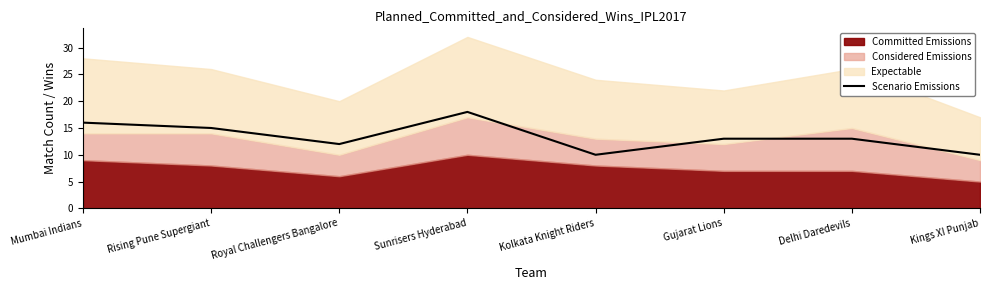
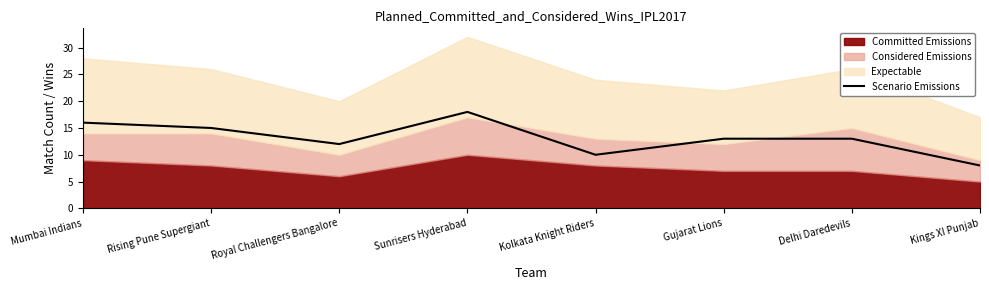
  {
    "Scenario Emissions": {
      "Mumbai Indians": 16,
      "Rising Pune Supergiant": 15,
      "Royal Challengers Bangalore": 12,
      "Sunrisers Hyderabad": 18,
      "Kolkata Knight Riders": 10,
      "Gujarat Lions": 13,
      "Delhi Daredevils": 13,
-     "Kings XI Punjab": 10
+     "Kings XI Punjab": 8
    },
    "Committed Emissions": {
      "Mumbai Indians": 9,
      "Rising Pune Supergiant": 8,
      "Royal Challengers Bangalore": 6,
      "Sunrisers Hyderabad": 10,
      "Kolkata Knight Riders": 8,
      "Gujarat Lions": 7,
      "Delhi Daredevils": 7,
      "Kings XI Punjab": 5
    },
    "Considered Emissions": {
      "Mumbai Indians": 5,
      "Rising Pune Supergiant": 6,
      "Royal Challengers Bangalore": 4,
      "Sunrisers Hyderabad": 7,
      "Kolkata Knight Riders": 5,
      "Gujarat Lions": 5,
      "Delhi Daredevils": 8,
      "Kings XI Punjab": 4
    },
    "Expectable": {
      "Mumbai Indians": 14,
      "Rising Pune Supergiant": 12,
      "Royal Challengers Bangalore": 10,
      "Sunrisers Hyderabad": 15,
      "Kolkata Knight Riders": 11,
      "Gujarat Lions": 10,
      "Kings XI Punjab": 8
    }
  }
